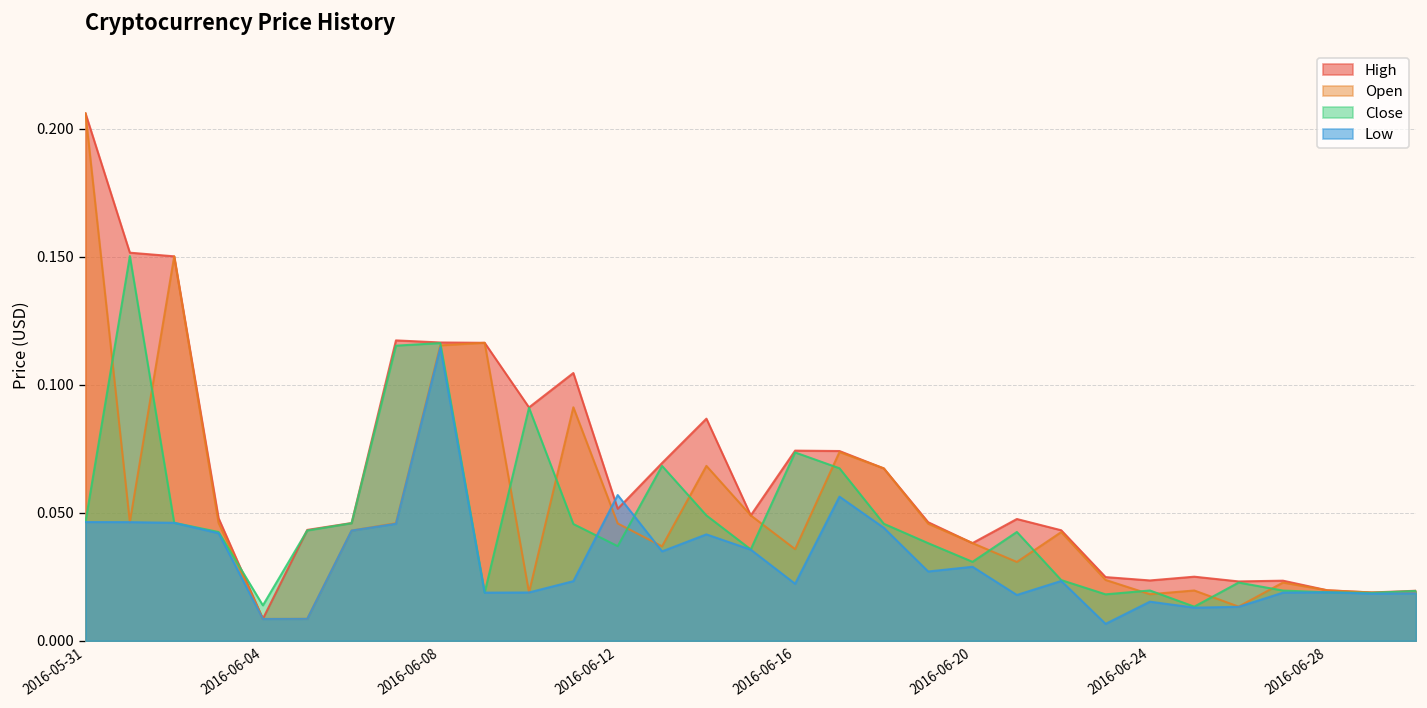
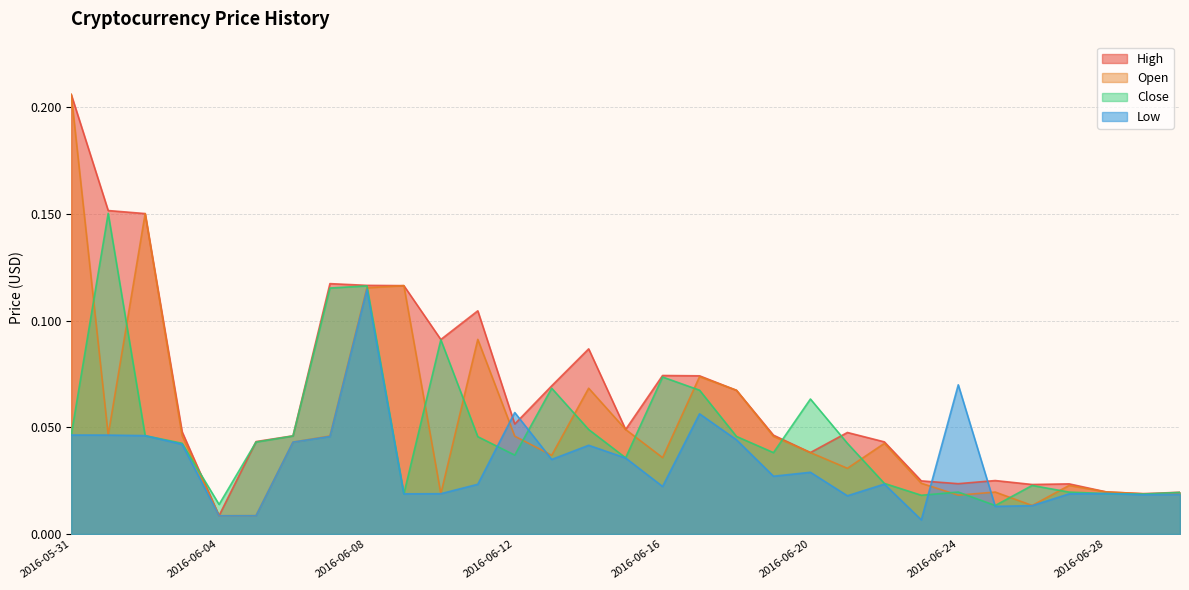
  {
    "Close": {
      "2016-06-04": 0.014,
      "2016-06-12": 0.037,
-     "2016-06-20": 0.031,
+     "2016-06-20": 0.063,
      "2016-06-24": 0.020
    },
    "Low": {
      "2016-06-12": 0.057,
      "2016-06-16": 0.022,
      "2016-06-20": 0.029,
-     "2016-06-24": 0.015
+     "2016-06-24": 0.070
    }
  }
